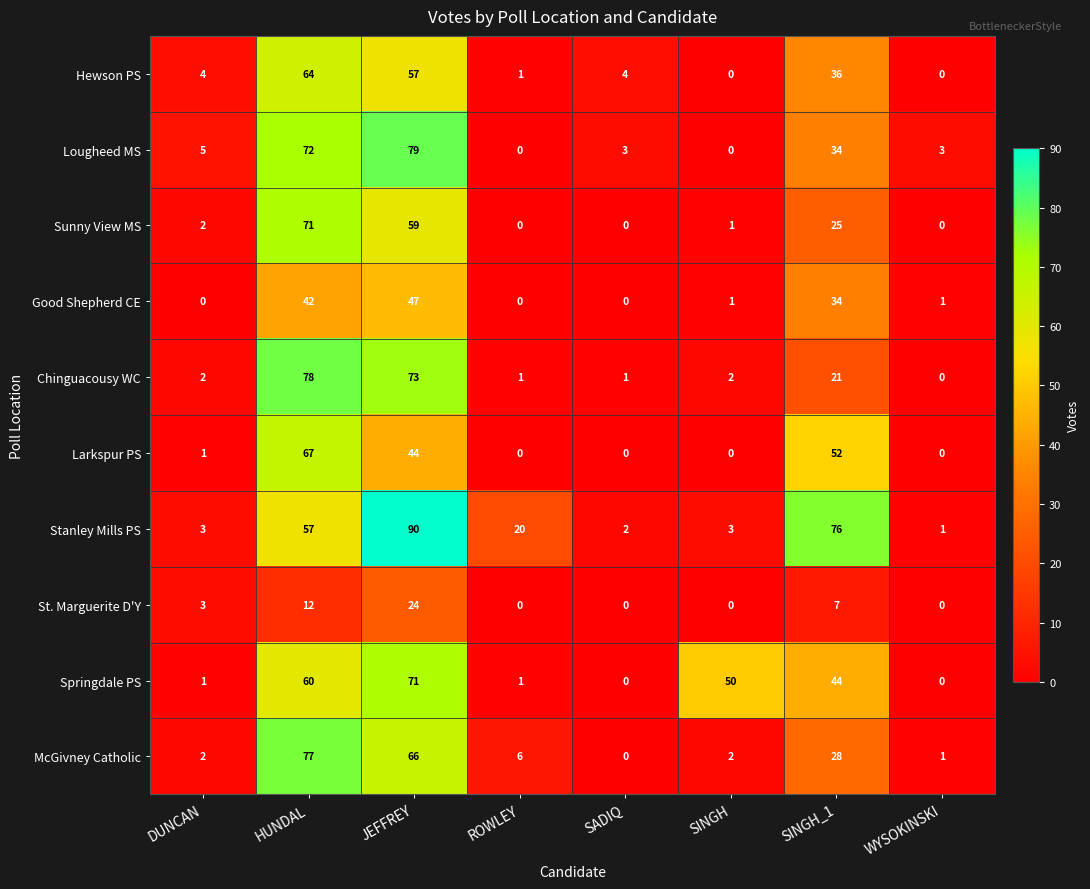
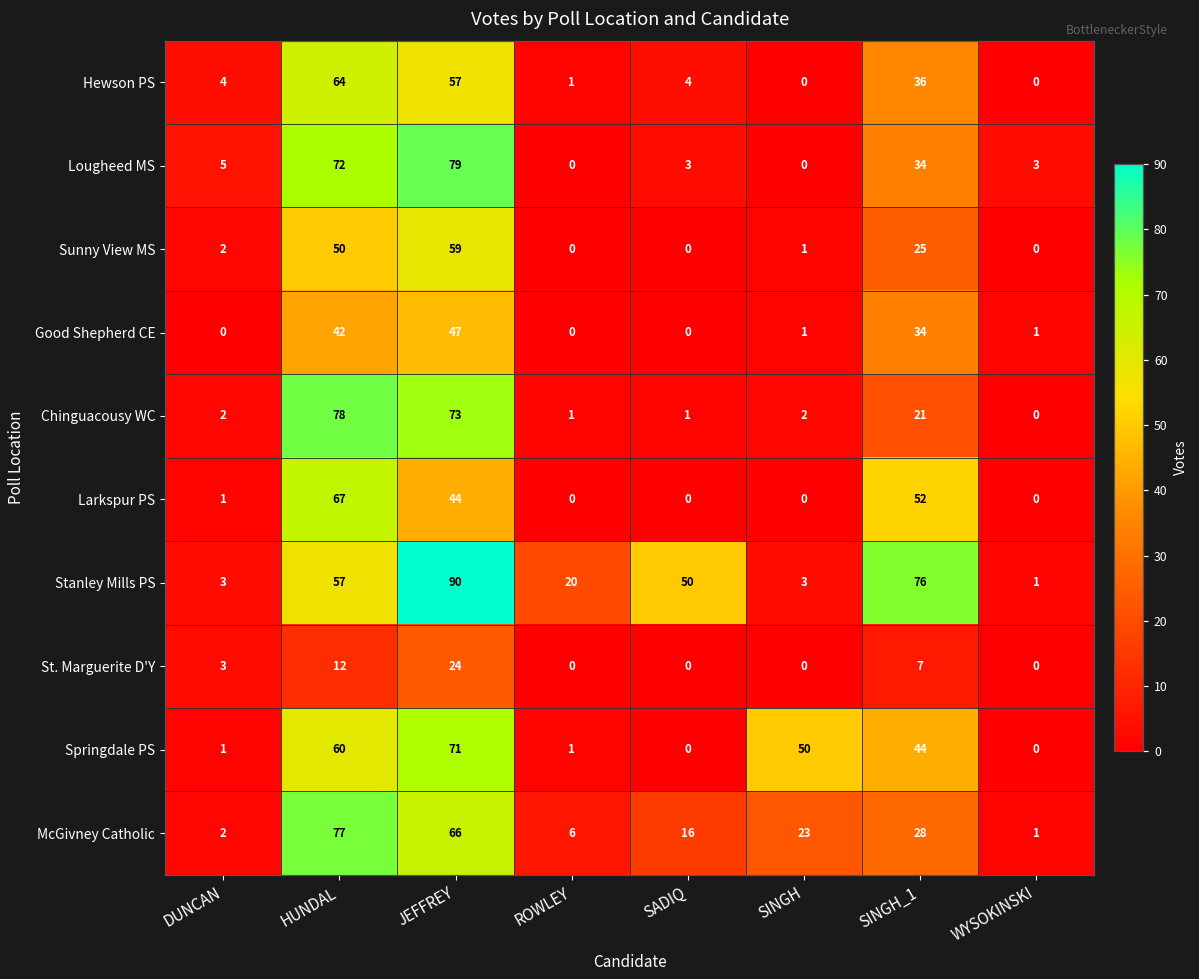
  {
    "Hewson PS": {
      "DUNCAN": 4,
      "HUNDAL": 64,
      "JEFFREY": 57,
      "ROWLEY": 1,
      "SADIQ": 4,
      "SINGH": 0,
      "SINGH_1": 36,
      "WYSOKINSKI": 0
    },
    "Lougheed MS": {
      "DUNCAN": 5,
      "HUNDAL": 72,
      "JEFFREY": 79,
      "ROWLEY": 0,
      "SADIQ": 3,
      "SINGH": 0,
      "SINGH_1": 34,
      "WYSOKINSKI": 3
    },
    "Sunny View MS": {
      "DUNCAN": 2,
-     "HUNDAL": 71,
+     "HUNDAL": 50,
      "JEFFREY": 59,
      "ROWLEY": 0,
      "SADIQ": 0,
      "SINGH": 1,
      "SINGH_1": 25,
      "WYSOKINSKI": 0
    },
    "Good Shepherd CE": {
      "DUNCAN": 0,
      "HUNDAL": 42,
      "JEFFREY": 47,
      "ROWLEY": 0,
      "SADIQ": 0,
      "SINGH": 1,
      "SINGH_1": 34,
      "WYSOKINSKI": 1
    },
    "Chinguacousy WC": {
      "DUNCAN": 2,
      "HUNDAL": 78,
      "JEFFREY": 73,
      "ROWLEY": 1,
      "SADIQ": 1,
      "SINGH": 2,
      "SINGH_1": 21,
      "WYSOKINSKI": 0
    },
    "Larkspur PS": {
      "DUNCAN": 1,
      "HUNDAL": 67,
      "JEFFREY": 44,
      "ROWLEY": 0,
      "SADIQ": 0,
      "SINGH": 0,
      "SINGH_1": 52,
      "WYSOKINSKI": 0
    },
    "Stanley Mills PS": {
      "DUNCAN": 3,
      "HUNDAL": 57,
      "JEFFREY": 90,
      "ROWLEY": 20,
-     "SADIQ": 2,
+     "SADIQ": 50,
      "SINGH": 3,
      "SINGH_1": 76,
      "WYSOKINSKI": 1
    },
    "St. Marguerite D'Y": {
      "DUNCAN": 3,
      "HUNDAL": 12,
      "JEFFREY": 24,
      "ROWLEY": 0,
      "SADIQ": 0,
      "SINGH": 0,
      "SINGH_1": 7,
      "WYSOKINSKI": 0
    },
    "Springdale PS": {
      "DUNCAN": 1,
      "HUNDAL": 60,
      "JEFFREY": 71,
      "ROWLEY": 1,
      "SADIQ": 0,
      "SINGH": 50,
      "SINGH_1": 44,
      "WYSOKINSKI": 0
    },
    "McGivney Catholic": {
      "DUNCAN": 2,
      "HUNDAL": 77,
      "JEFFREY": 66,
      "ROWLEY": 6,
-     "SADIQ": 0,
-     "SINGH": 2,
+     "SADIQ": 16,
+     "SINGH": 23,
      "SINGH_1": 28,
      "WYSOKINSKI": 1
    }
  }
